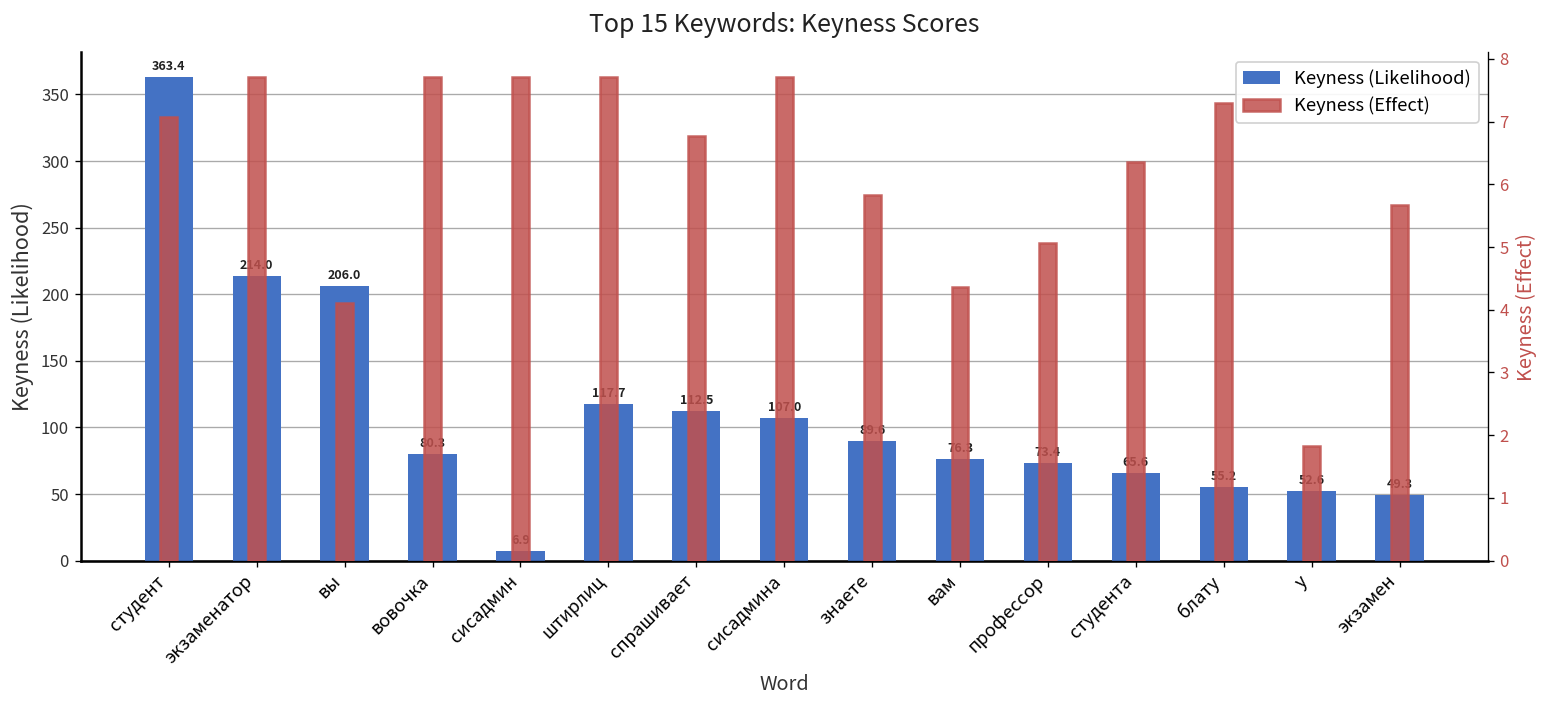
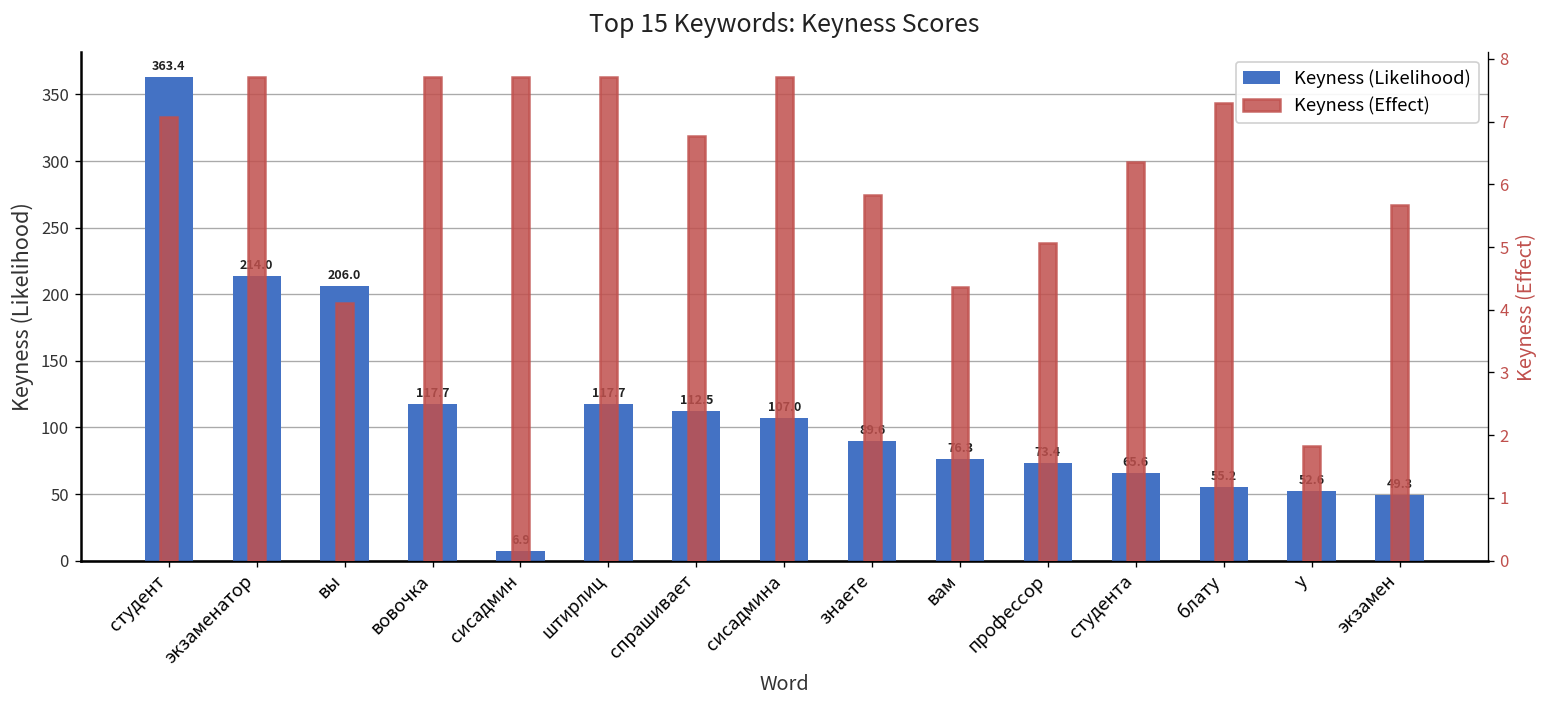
  {
    "Keyness (Likelihood)": {
      "студент": 363.4,
      "экзаменатор": 214.0,
      "вы": 206.0,
-     "вовочка": 80.3,
+     "вовочка": 117.7,
      "сисадмин": 6.9,
      "штирлиц": 117.7,
      "спрашивает": 112.5,
      "сисадмина": 107.0,
      "знаете": 89.6,
      "вам": 76.3,
      "профессор": 73.4,
      "студента": 65.6,
      "блату": 55.2,
      "у": 52.6,
      "экзамен": 49.3
    }
  }
